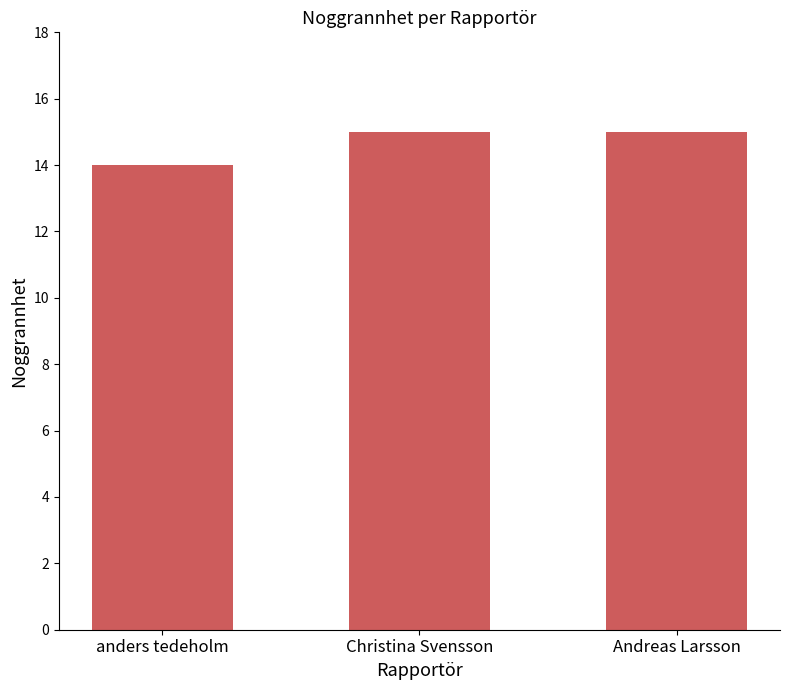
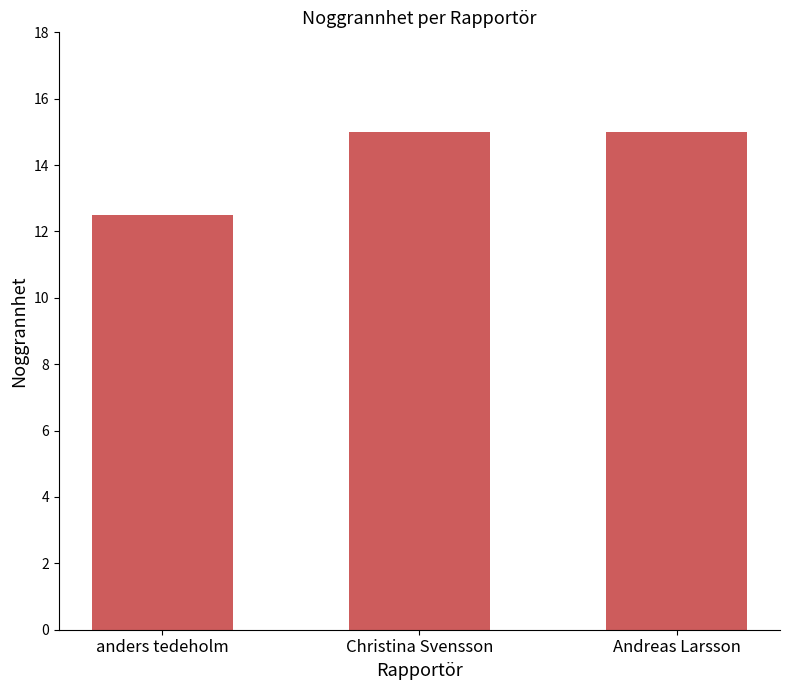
  {
-   "anders tedeholm": 14.0,
+   "anders tedeholm": 12.5,
    "Christina Svensson": 15.0,
    "Andreas Larsson": 15.0
  }
